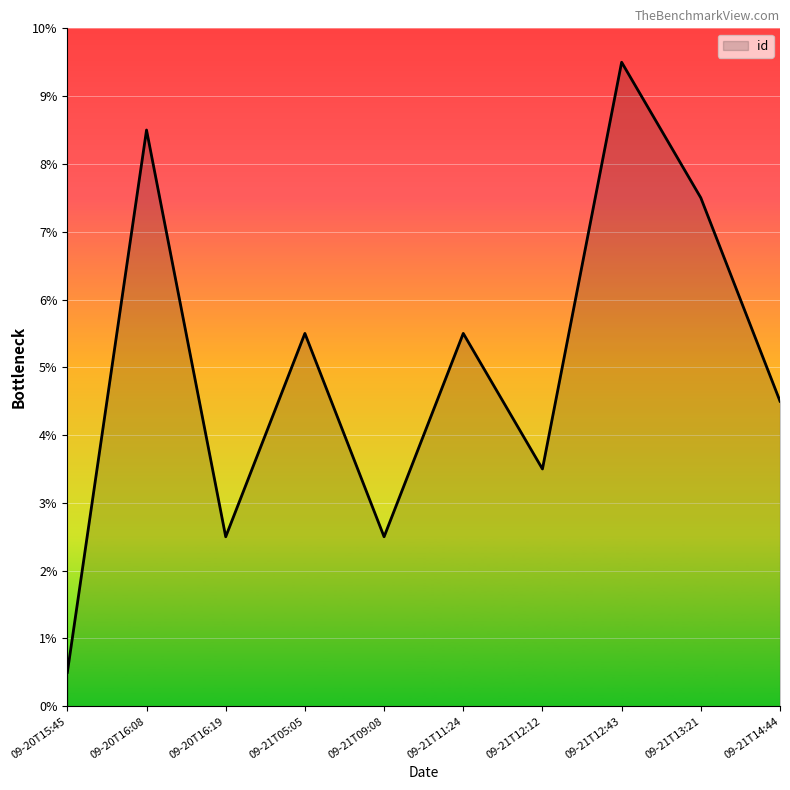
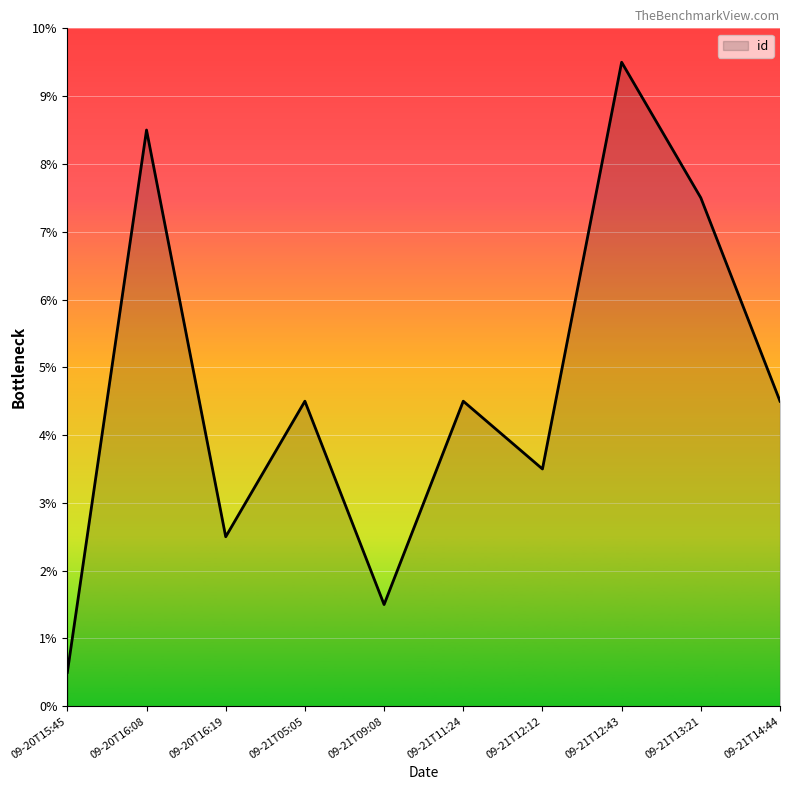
  {
    "09-20T15:45": "0.5%",
    "09-20T16:08": "8.5%",
    "09-20T16:19": "2.5%",
-   "09-21T05:05": "5.5%",
-   "09-21T09:08": "2.5%",
-   "09-21T11:24": "5.5%",
+   "09-21T05:05": "4.5%",
+   "09-21T09:08": "1.5%",
+   "09-21T11:24": "4.5%",
    "09-21T12:12": "3.5%",
    "09-21T12:43": "9.5%",
    "09-21T13:21": "7.5%",
    "09-21T14:44": "4.5%"
  }
